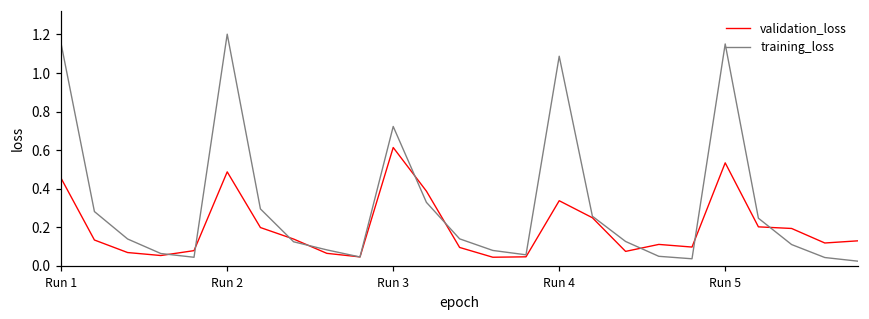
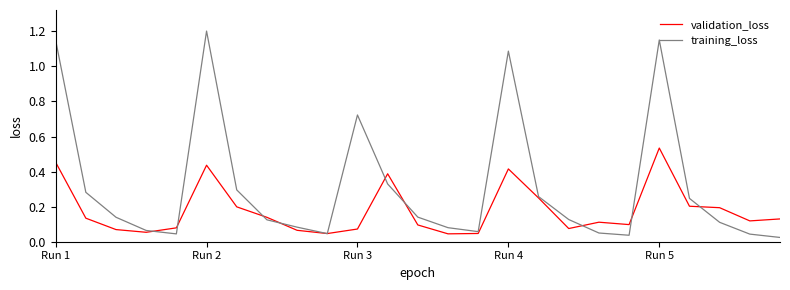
  {
    "validation_loss": {
      "Run 1": 0.45,
-     "Run 2": 0.49,
-     "Run 3": 0.61,
-     "Run 4": 0.34,
+     "Run 2": 0.44,
+     "Run 3": 0.07,
+     "Run 4": 0.42,
      "Run 5": 0.53
    },
    "training_loss": {
      "Run 1": 1.15,
      "Run 2": 1.20,
      "Run 3": 0.72,
      "Run 4": 1.09,
      "Run 5": 1.15
    }
  }
